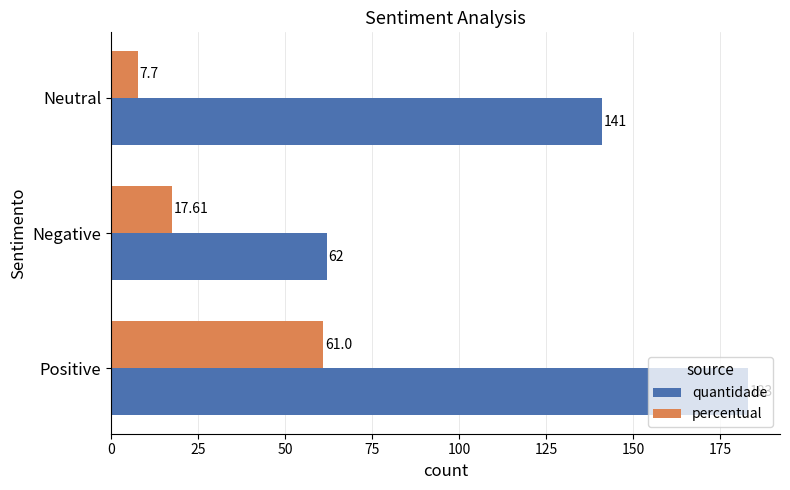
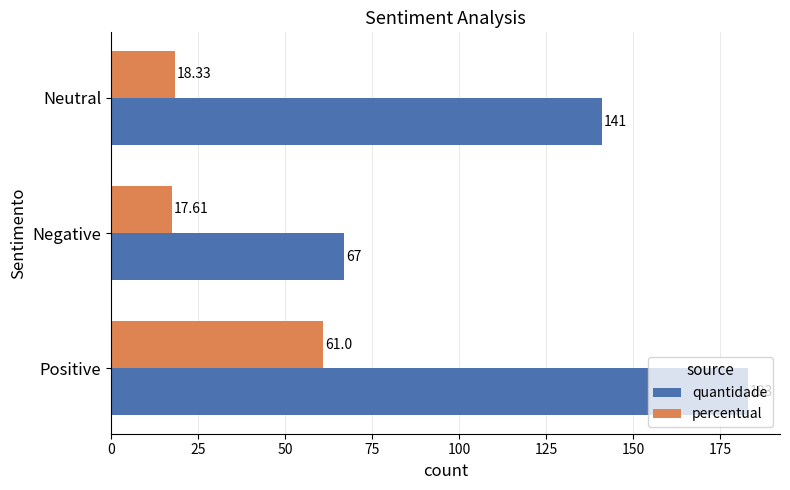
  {
    "quantidade": {
      "Neutral": 141,
-     "Negative": 62
+     "Negative": 67
    },
    "percentual": {
-     "Neutral": 7.7,
+     "Neutral": 18.33,
      "Negative": 17.61,
      "Positive": 61.0
    }
  }
